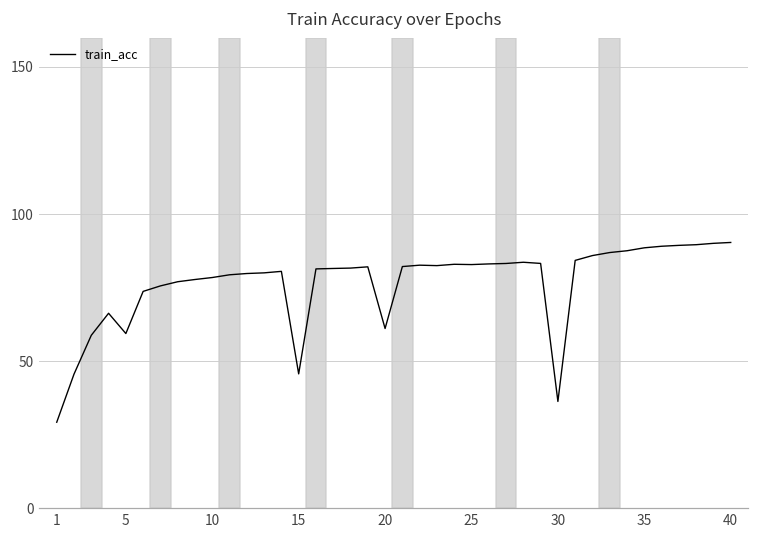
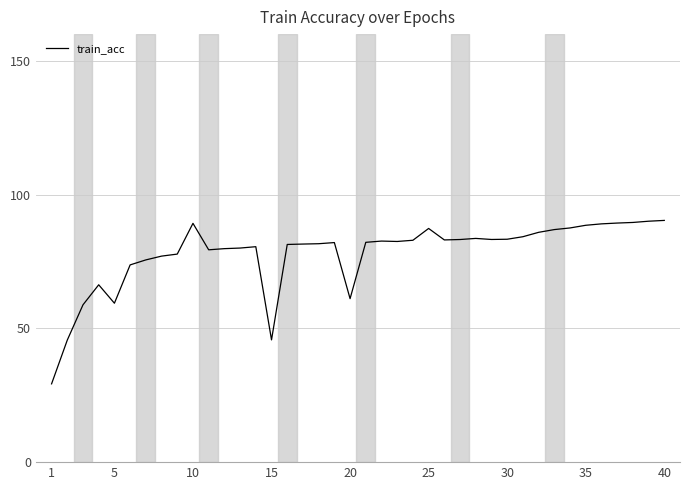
  {
    "1": 29,
    "5": 59,
-   "10": 78,
+   "10": 89,
    "15": 46,
    "20": 61,
-   "25": 83,
-   "30": 36,
+   "25": 87,
+   "30": 83,
    "35": 89,
    "40": 90
  }
